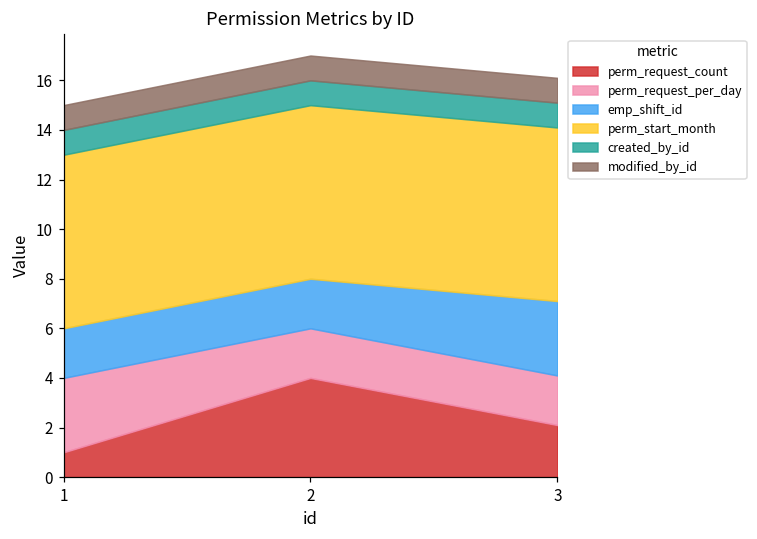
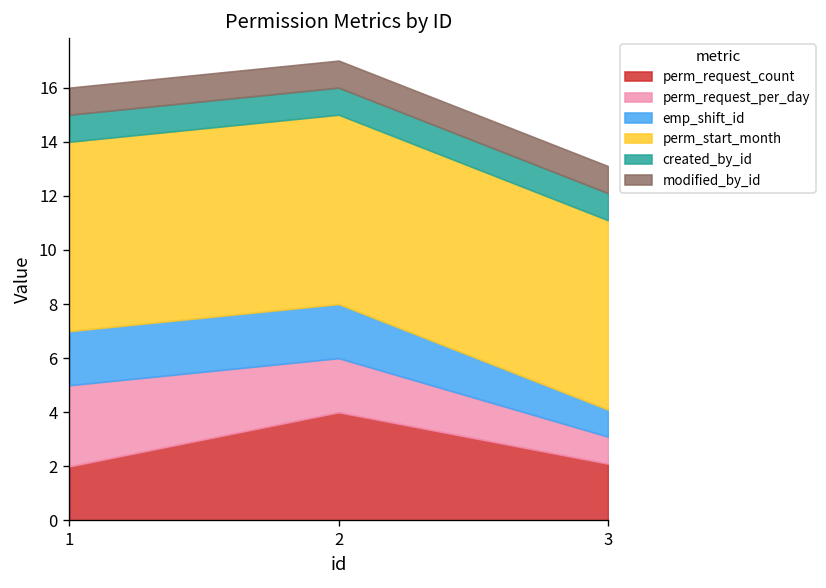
  {
    "perm_request_count": {
-     "1": 1,
+     "1": 2,
      "2": 4,
      "3": 2
    },
    "perm_request_per_day": {
      "1": 3,
      "2": 2,
-     "3": 2
+     "3": 1
    },
    "emp_shift_id": {
      "1": 2,
      "2": 2,
-     "3": 3
+     "3": 1
    },
    "perm_start_month": {
      "1": 7,
      "2": 7,
      "3": 7
    },
    "created_by_id": {
      "1": 1,
      "2": 1,
      "3": 1
    },
    "modified_by_id": {
      "1": 1,
      "2": 1,
      "3": 1
    }
  }
